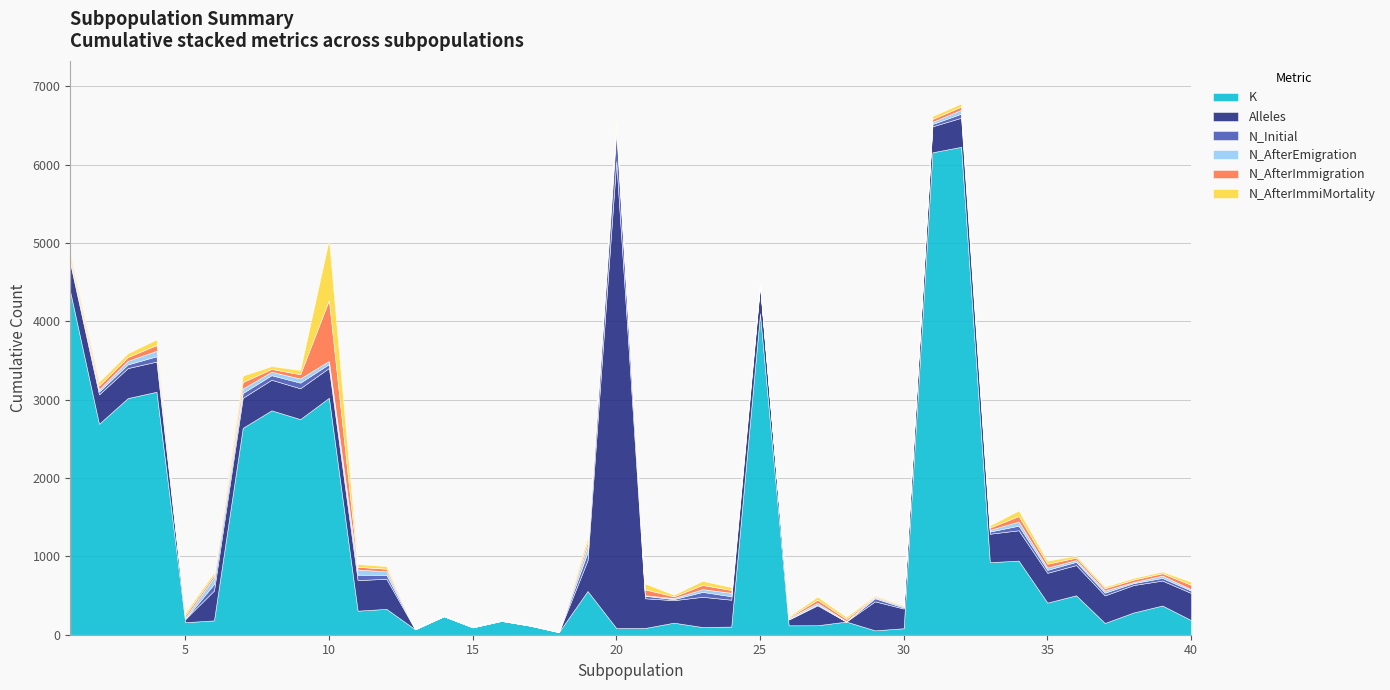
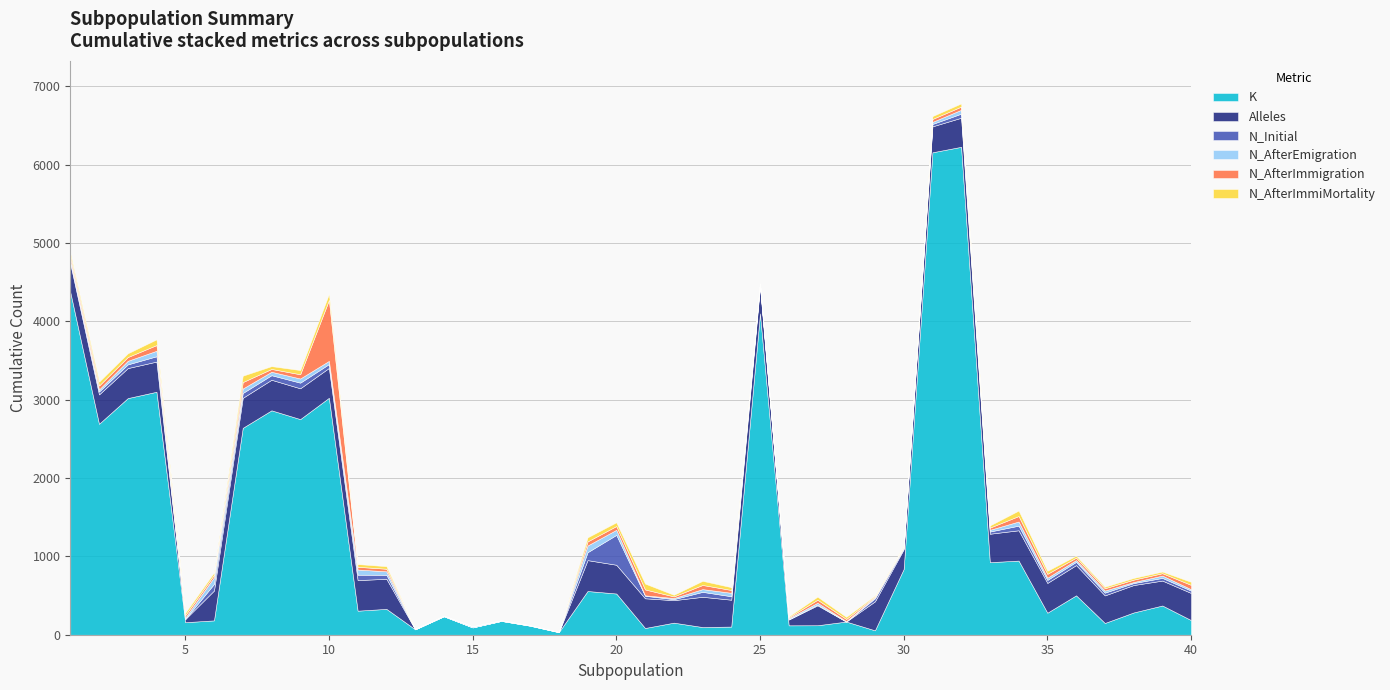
  {
    "K": {
      "5": 200,
      "10": 3000,
-     "20": 100,
+     "20": 500,
      "25": 4100,
-     "30": 100,
-     "35": 400,
+     "30": 800,
+     "35": 300,
      "40": 200
    },
    "Alleles": {
      "10": 400,
-     "20": 6000,
+     "20": 400,
      "25": 300,
      "35": 400
    },
    "N_Initial": {
      "10": 0,
      "20": 400
    },
    "N_AfterEmigration": {
      "10": 0,
      "20": 100
    },
    "N_AfterImmigration": {
      "10": 800,
      "20": 0,
      "35": 0,
      "40": 100
    },
    "N_AfterImmiMortality": {
-     "10": 800,
+     "10": 100,
      "20": 0,
      "35": 0,
      "40": 0
    }
  }
